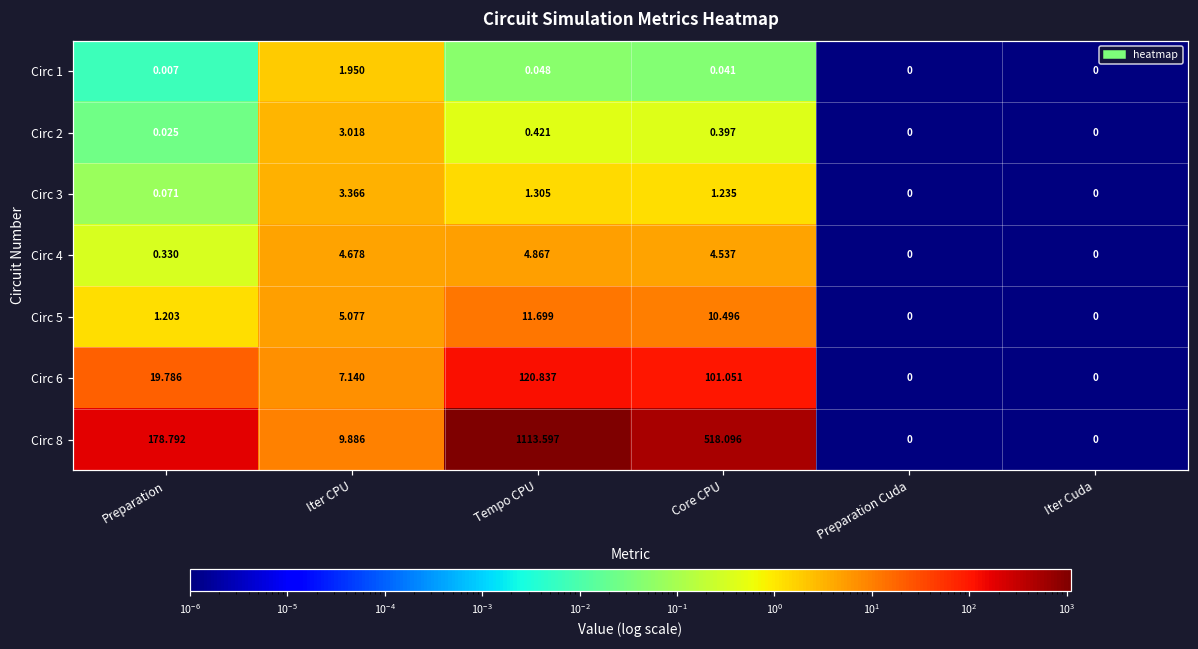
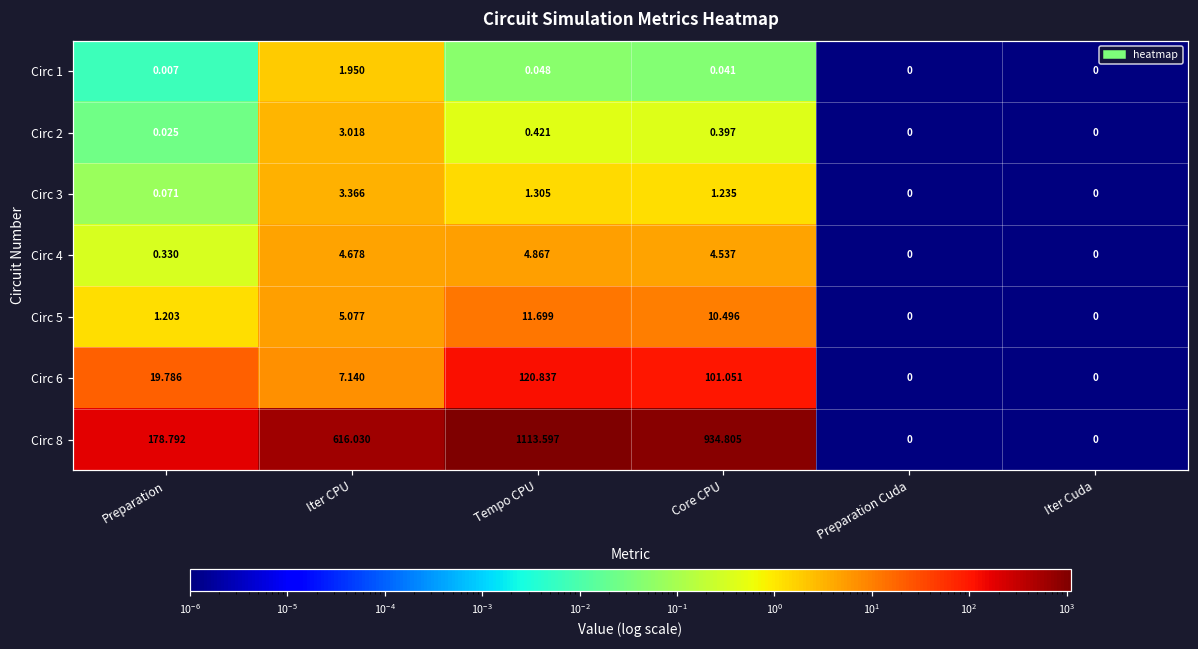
  {
    "Circ 1": {
      "Preparation": 0.007,
      "Iter CPU": 1.950,
      "Tempo CPU": 0.048,
      "Core CPU": 0.041,
      "Preparation Cuda": 0,
      "Iter Cuda": 0
    },
    "Circ 2": {
      "Preparation": 0.025,
      "Iter CPU": 3.018,
      "Tempo CPU": 0.421,
      "Core CPU": 0.397,
      "Preparation Cuda": 0,
      "Iter Cuda": 0
    },
    "Circ 3": {
      "Preparation": 0.071,
      "Iter CPU": 3.366,
      "Tempo CPU": 1.305,
      "Core CPU": 1.235,
      "Preparation Cuda": 0,
      "Iter Cuda": 0
    },
    "Circ 4": {
      "Preparation": 0.330,
      "Iter CPU": 4.678,
      "Tempo CPU": 4.867,
      "Core CPU": 4.537,
      "Preparation Cuda": 0,
      "Iter Cuda": 0
    },
    "Circ 5": {
      "Preparation": 1.203,
      "Iter CPU": 5.077,
      "Tempo CPU": 11.699,
      "Core CPU": 10.496,
      "Preparation Cuda": 0,
      "Iter Cuda": 0
    },
    "Circ 6": {
      "Preparation": 19.786,
      "Iter CPU": 7.140,
      "Tempo CPU": 120.837,
      "Core CPU": 101.051,
      "Preparation Cuda": 0,
      "Iter Cuda": 0
    },
    "Circ 8": {
      "Preparation": 178.792,
-     "Iter CPU": 9.886,
+     "Iter CPU": 616.030,
      "Tempo CPU": 1113.597,
-     "Core CPU": 518.096,
+     "Core CPU": 934.805,
      "Preparation Cuda": 0,
      "Iter Cuda": 0
    }
  }
